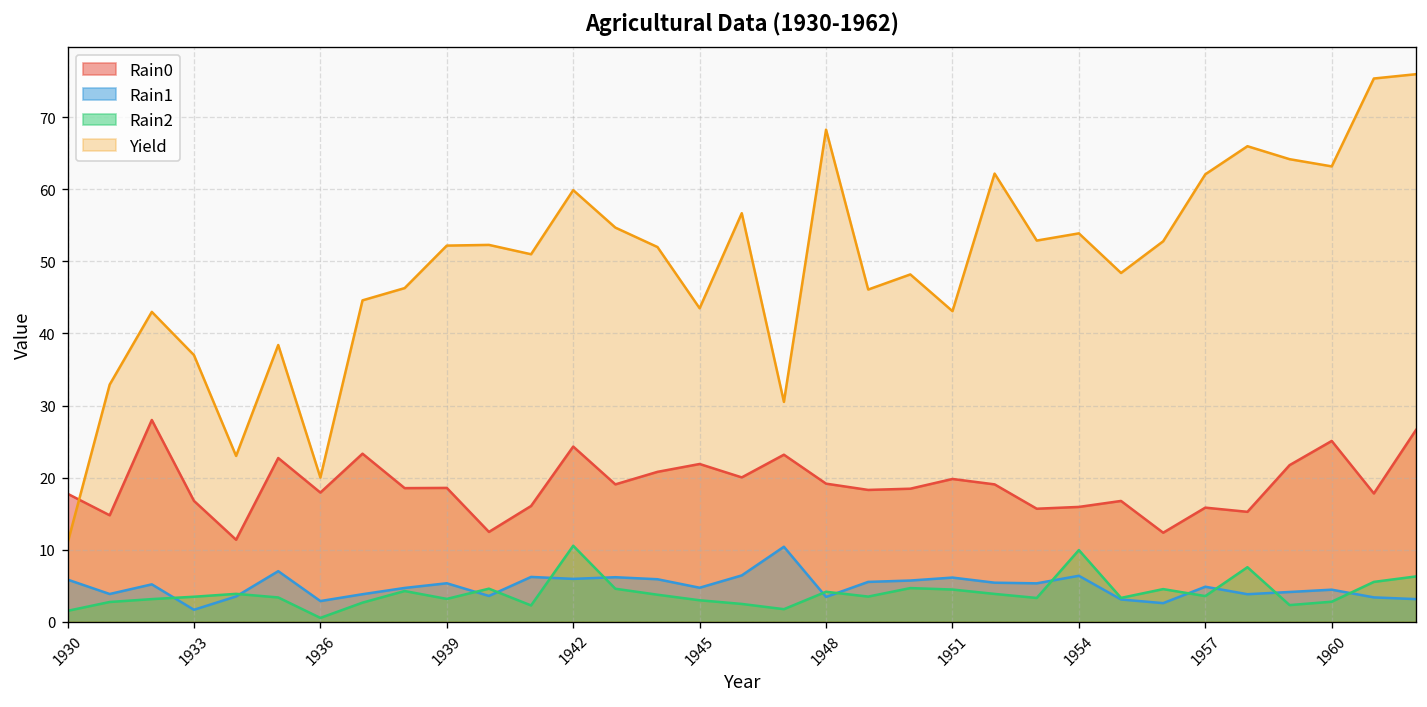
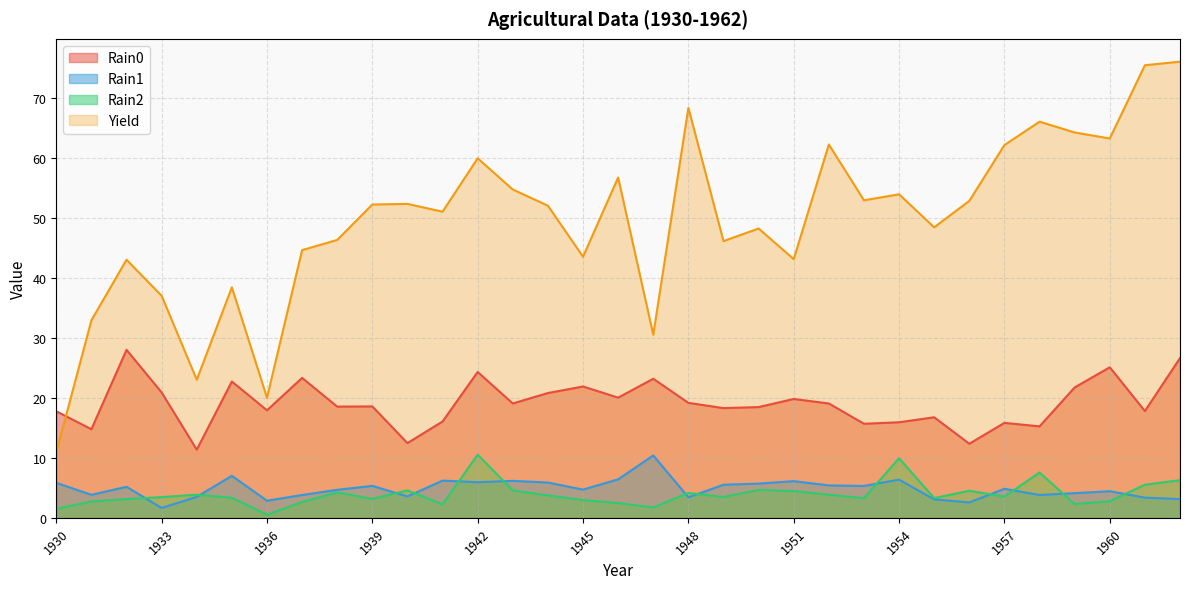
  {
    "Rain0": {
      "1930": 18,
-     "1933": 17,
+     "1933": 21,
      "1936": 18,
      "1939": 19,
      "1942": 24,
      "1945": 22,
      "1948": 19,
      "1951": 20,
      "1954": 16,
      "1957": 16,
      "1960": 25
    },
    "Rain1": {
      "1930": 6,
      "1933": 2,
      "1936": 3,
      "1939": 5,
      "1942": 6,
      "1945": 5,
      "1948": 3,
      "1951": 6,
      "1954": 6,
      "1957": 5,
      "1960": 4
    },
    "Rain2": {
      "1930": 1,
      "1933": 3,
      "1936": 1,
      "1939": 3,
      "1942": 11,
      "1945": 3,
      "1948": 4,
      "1951": 4,
      "1954": 10,
      "1957": 4,
      "1960": 3
    },
    "Yield": {
      "1930": 11,
      "1933": 37,
      "1936": 20,
      "1939": 52,
      "1942": 60,
      "1945": 44,
      "1948": 68,
      "1951": 43,
      "1954": 54,
      "1957": 62,
      "1960": 63
    }
  }
